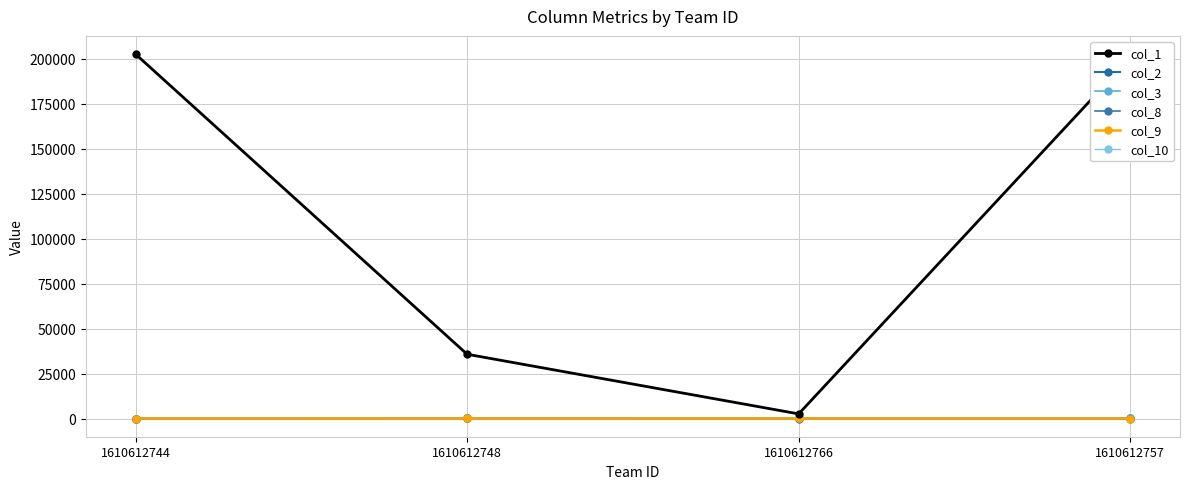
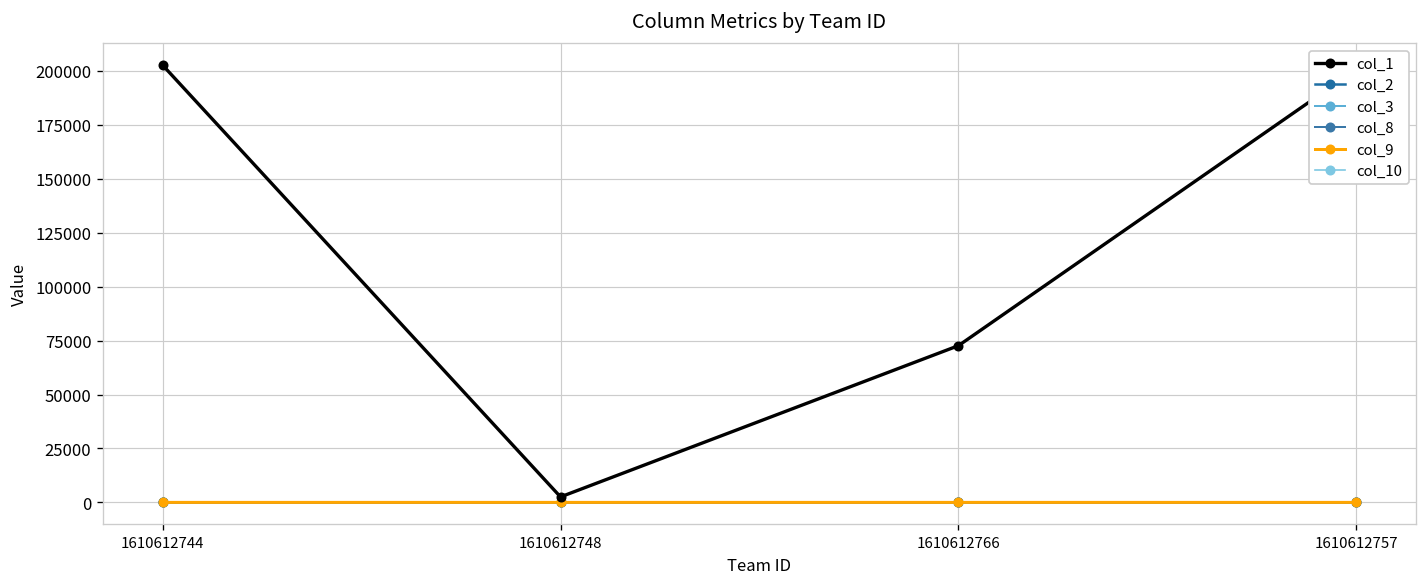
  {
    "col_1": {
      "1610612744": 203000,
-     "1610612748": 36000,
-     "1610612766": 3000
+     "1610612748": 3000,
+     "1610612766": 73000
    },
    "col_10": {
      "1610612744": 0,
      "1610612748": 0,
      "1610612766": 0,
      "1610612757": 0
    }
  }
